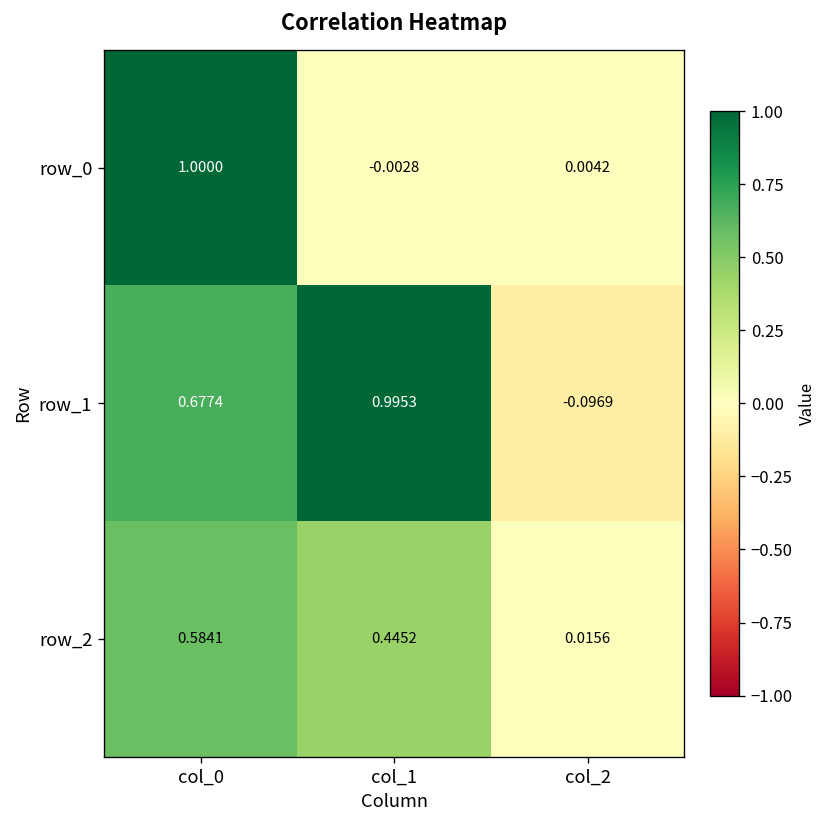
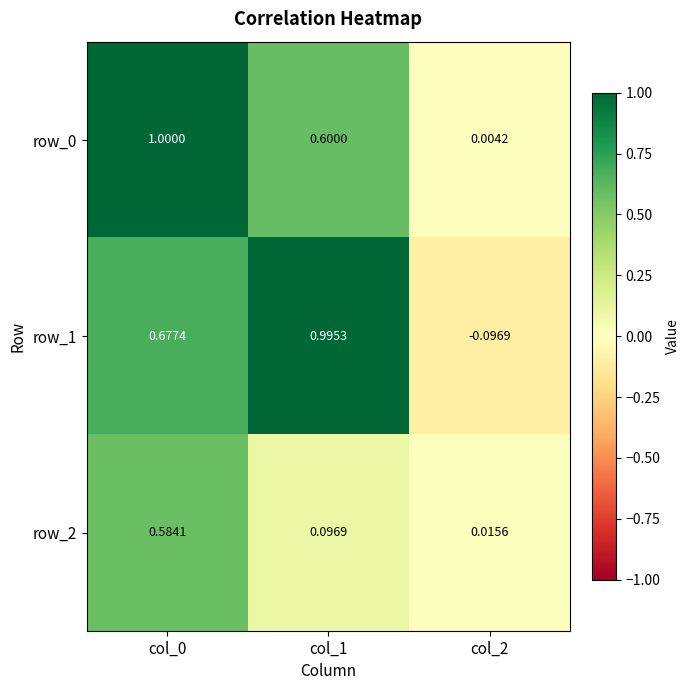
  {
    "row_0": {
      "col_0": 1.0000,
-     "col_1": -0.0028,
+     "col_1": 0.6000,
      "col_2": 0.0042
    },
    "row_1": {
      "col_0": 0.6774,
      "col_1": 0.9953,
      "col_2": -0.0969
    },
    "row_2": {
      "col_0": 0.5841,
-     "col_1": 0.4452,
+     "col_1": 0.0969,
      "col_2": 0.0156
    }
  }
